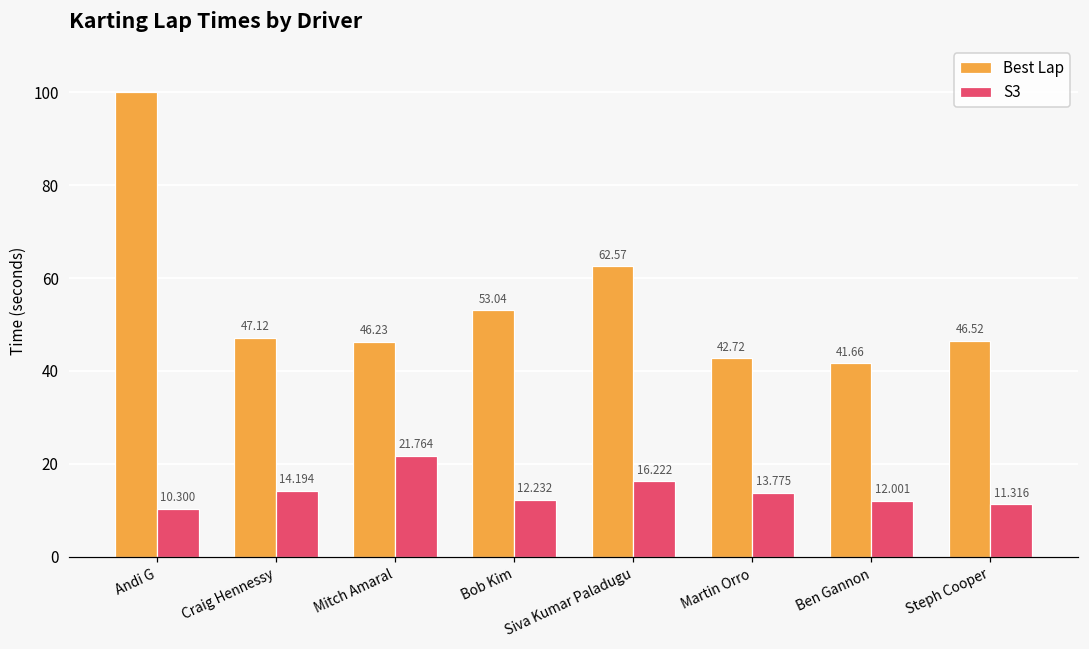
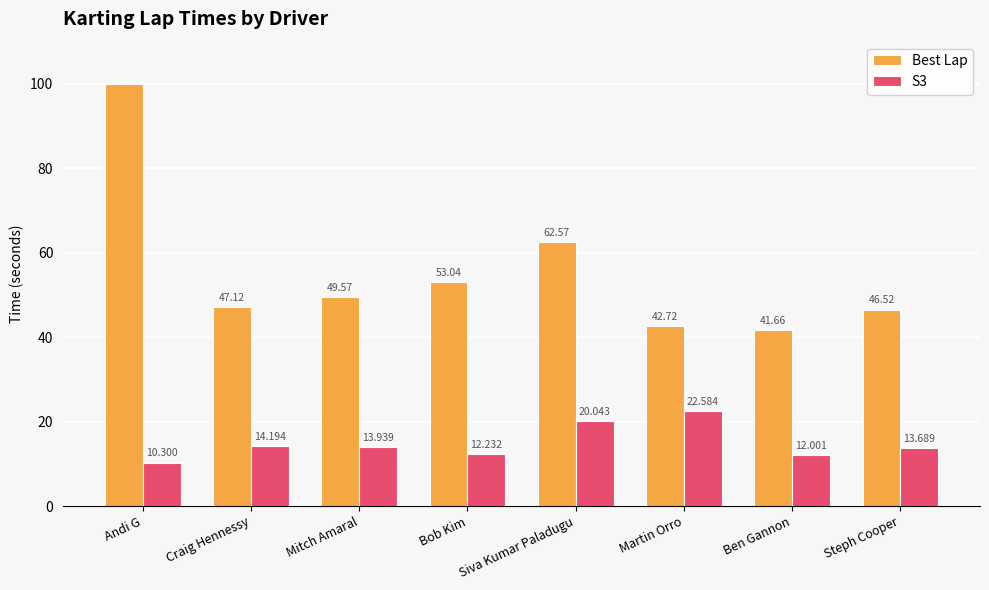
  {
    "Best Lap": {
      "Craig Hennessy": 47.12,
-     "Mitch Amaral": 46.23,
+     "Mitch Amaral": 49.57,
      "Bob Kim": 53.04,
      "Siva Kumar Paladugu": 62.57,
      "Martin Orro": 42.72,
      "Ben Gannon": 41.66,
      "Steph Cooper": 46.52
    },
    "S3": {
      "Andi G": 10.300,
      "Craig Hennessy": 14.194,
-     "Mitch Amaral": 21.764,
+     "Mitch Amaral": 13.939,
      "Bob Kim": 12.232,
-     "Siva Kumar Paladugu": 16.222,
-     "Martin Orro": 13.775,
+     "Siva Kumar Paladugu": 20.043,
+     "Martin Orro": 22.584,
      "Ben Gannon": 12.001,
-     "Steph Cooper": 11.316
+     "Steph Cooper": 13.689
    }
  }
